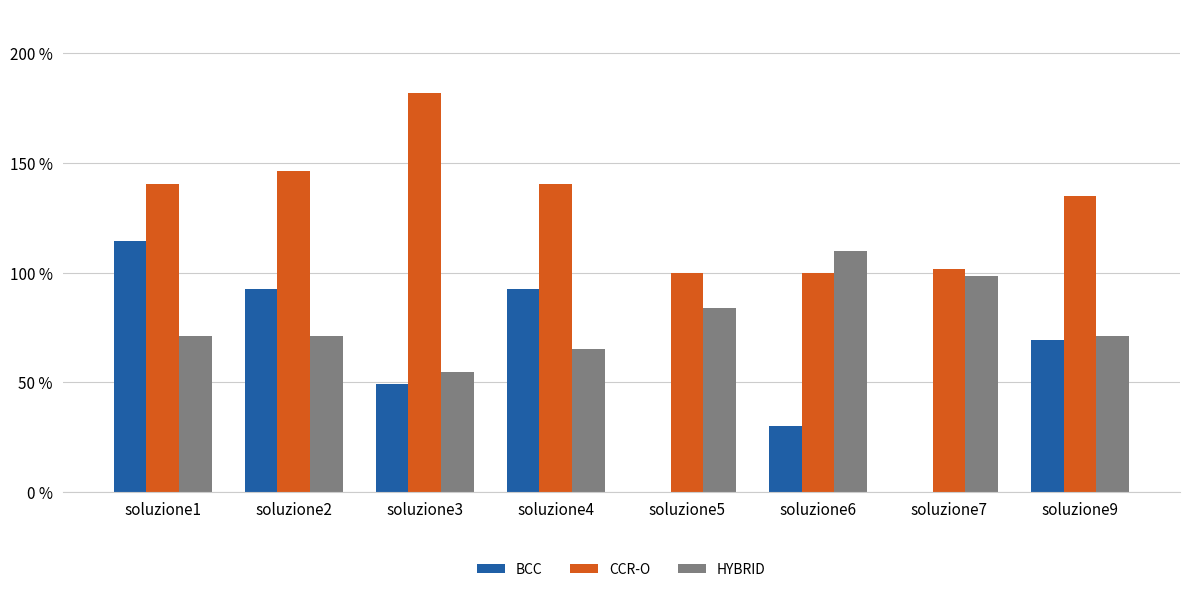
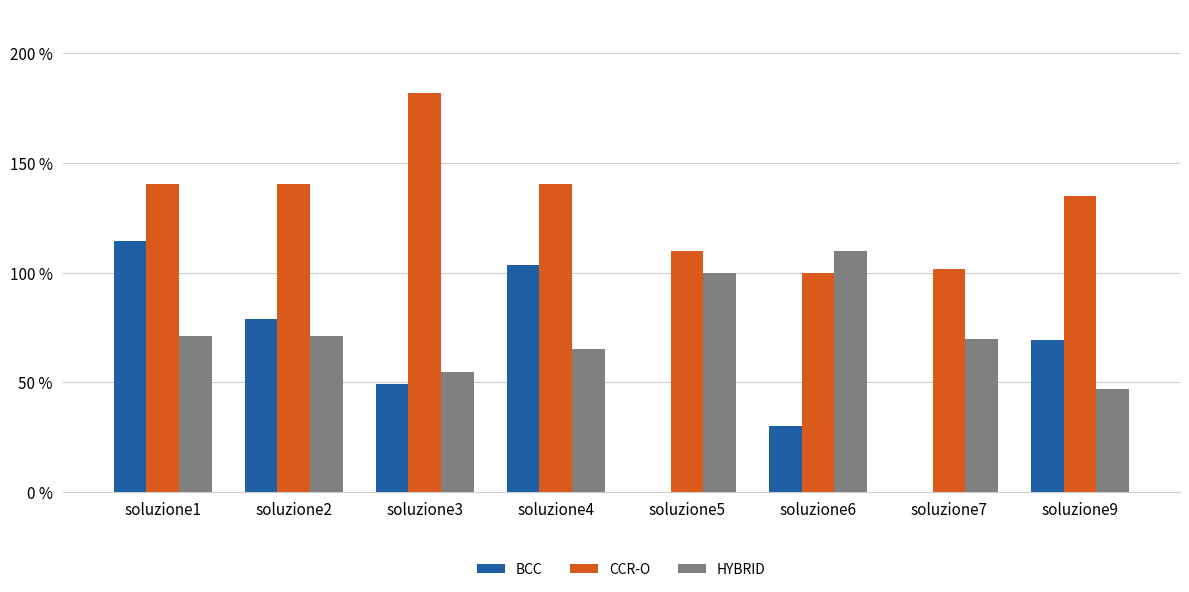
  {
    "BCC": {
      "soluzione1": "114 %",
-     "soluzione2": "92 %",
+     "soluzione2": "79 %",
      "soluzione3": "49 %",
-     "soluzione4": "92 %",
+     "soluzione4": "104 %",
      "soluzione5": "0 %",
      "soluzione6": "30 %",
      "soluzione7": "0 %",
      "soluzione9": "69 %"
    },
    "CCR-O": {
      "soluzione1": "140 %",
-     "soluzione2": "146 %",
+     "soluzione2": "140 %",
      "soluzione3": "182 %",
      "soluzione4": "140 %",
-     "soluzione5": "100 %",
+     "soluzione5": "110 %",
      "soluzione6": "100 %",
      "soluzione7": "102 %",
      "soluzione9": "135 %"
    },
    "HYBRID": {
      "soluzione1": "71 %",
      "soluzione2": "71 %",
      "soluzione3": "55 %",
      "soluzione4": "65 %",
-     "soluzione5": "84 %",
+     "soluzione5": "100 %",
      "soluzione6": "110 %",
-     "soluzione7": "98 %",
-     "soluzione9": "71 %"
+     "soluzione7": "70 %",
+     "soluzione9": "47 %"
    }
  }
